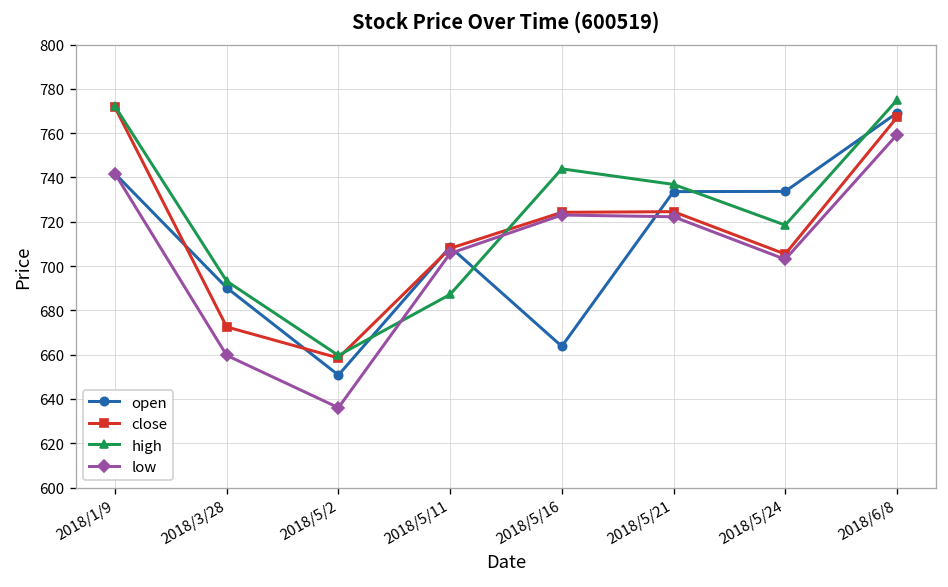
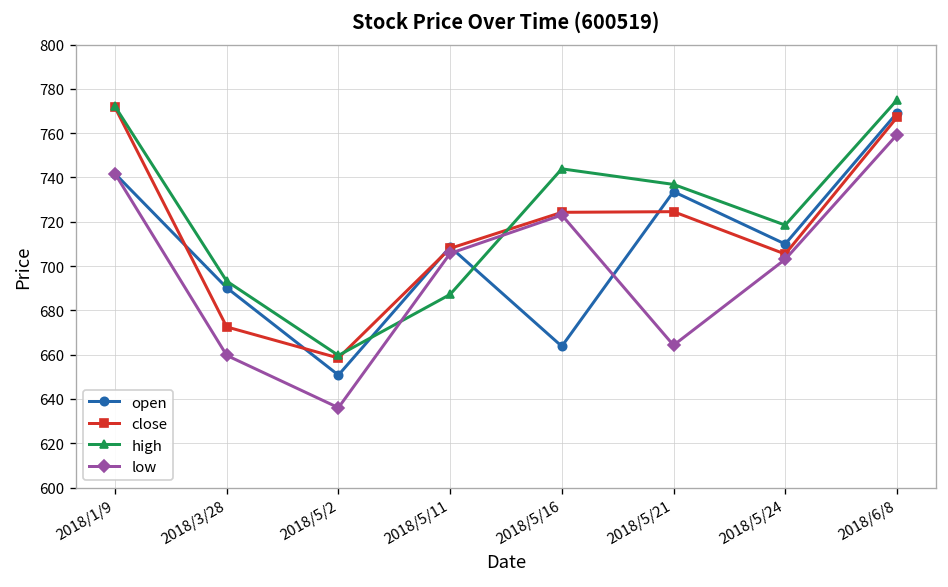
  {
    "open": {
      "2018/3/28": 690,
      "2018/5/2": 651,
      "2018/5/16": 664,
      "2018/5/21": 734,
-     "2018/5/24": 734,
+     "2018/5/24": 710,
      "2018/6/8": 769
    },
    "close": {
      "2018/3/28": 673,
      "2018/5/21": 725,
      "2018/5/24": 705,
      "2018/6/8": 767
    },
    "high": {
      "2018/3/28": 693,
      "2018/5/11": 687,
      "2018/5/16": 744,
      "2018/5/21": 737,
      "2018/5/24": 718,
      "2018/6/8": 775
    },
    "low": {
      "2018/3/28": 660,
      "2018/5/2": 636,
      "2018/5/11": 706,
-     "2018/5/21": 722,
+     "2018/5/21": 664,
      "2018/5/24": 703,
      "2018/6/8": 759
    }
  }
